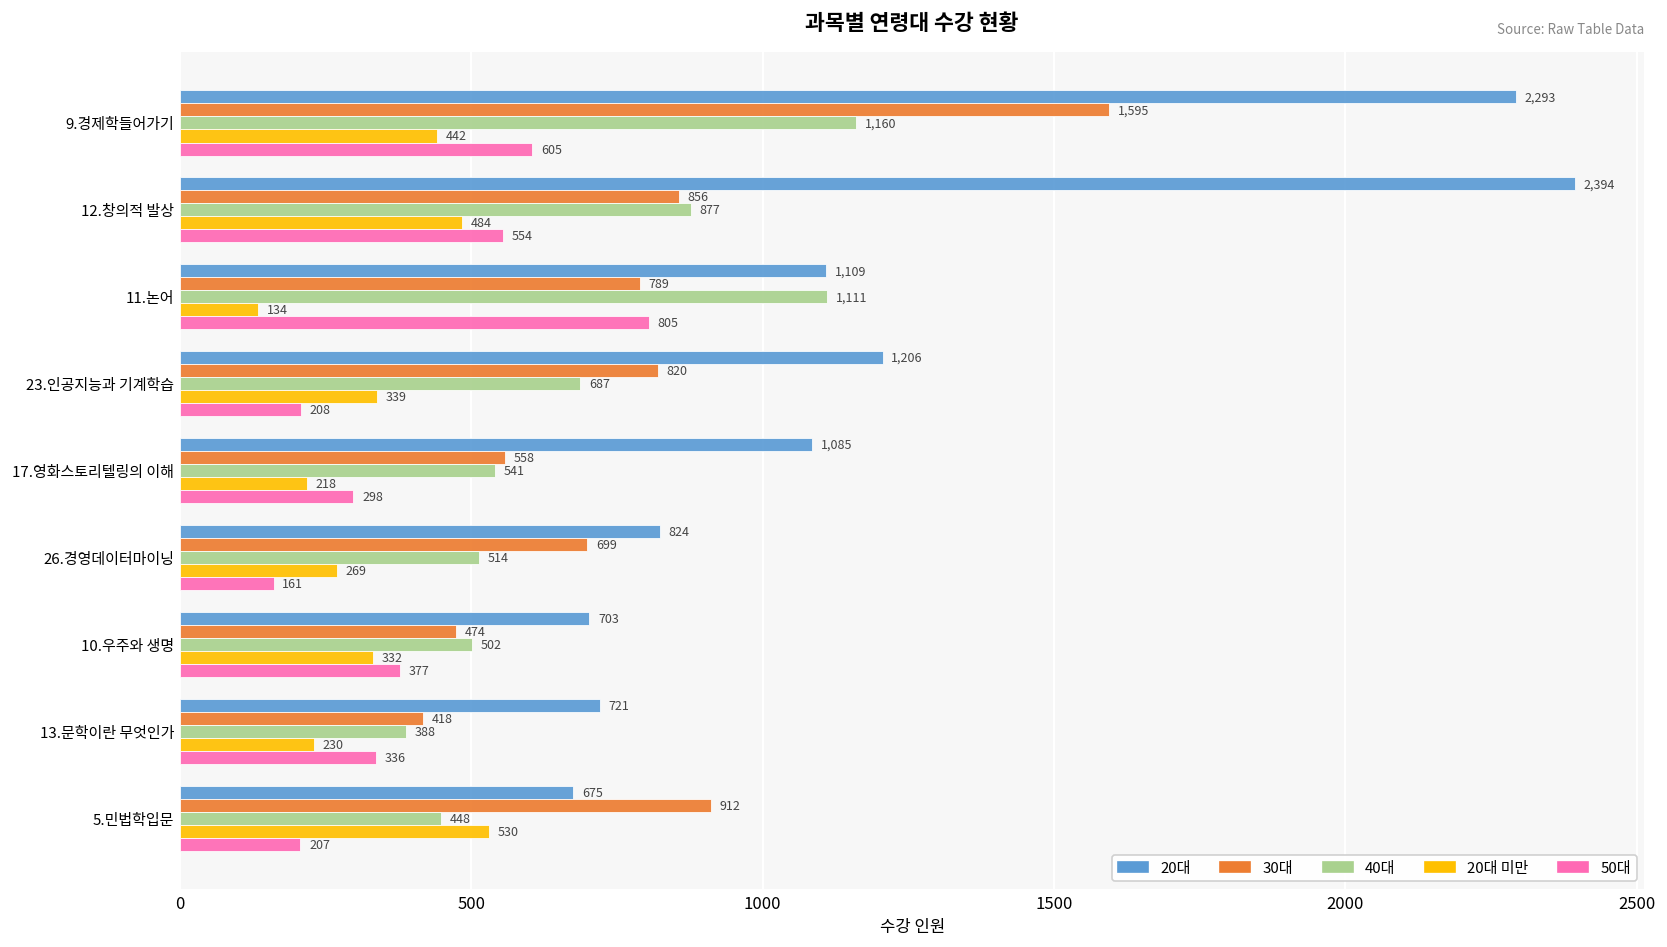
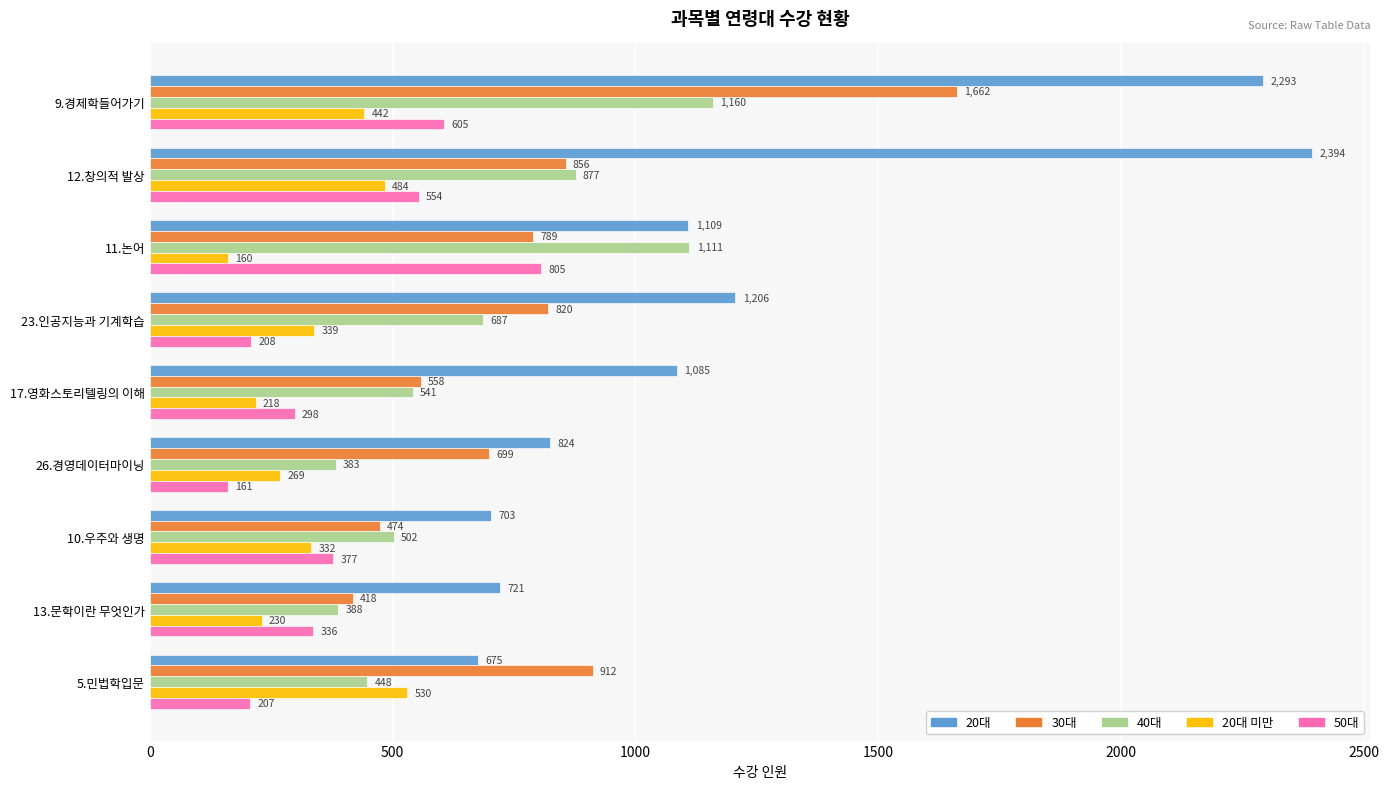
  {
    "20대": {
      "9.경제학들어가기": "2,293",
      "12.창의적 발상": "2,394",
      "11.논어": "1,109",
      "23.인공지능과 기계학습": "1,206",
      "17.영화스토리텔링의 이해": "1,085",
      "26.경영데이터마이닝": "824",
      "10.우주와 생명": "703",
      "13.문학이란 무엇인가": "721",
      "5.민법학입문": "675"
    },
    "30대": {
-     "9.경제학들어가기": "1,595",
+     "9.경제학들어가기": "1,662",
      "12.창의적 발상": "856",
      "11.논어": "789",
      "23.인공지능과 기계학습": "820",
      "17.영화스토리텔링의 이해": "558",
      "26.경영데이터마이닝": "699",
      "10.우주와 생명": "474",
      "13.문학이란 무엇인가": "418",
      "5.민법학입문": "912"
    },
    "40대": {
      "9.경제학들어가기": "1,160",
      "12.창의적 발상": "877",
      "11.논어": "1,111",
      "23.인공지능과 기계학습": "687",
      "17.영화스토리텔링의 이해": "541",
-     "26.경영데이터마이닝": "514",
+     "26.경영데이터마이닝": "383",
      "10.우주와 생명": "502",
      "13.문학이란 무엇인가": "388",
      "5.민법학입문": "448"
    },
    "20대 미만": {
      "9.경제학들어가기": "442",
      "12.창의적 발상": "484",
-     "11.논어": "134",
+     "11.논어": "160",
      "23.인공지능과 기계학습": "339",
      "17.영화스토리텔링의 이해": "218",
      "26.경영데이터마이닝": "269",
      "10.우주와 생명": "332",
      "13.문학이란 무엇인가": "230",
      "5.민법학입문": "530"
    },
    "50대": {
      "9.경제학들어가기": "605",
      "12.창의적 발상": "554",
      "11.논어": "805",
      "23.인공지능과 기계학습": "208",
      "17.영화스토리텔링의 이해": "298",
      "26.경영데이터마이닝": "161",
      "10.우주와 생명": "377",
      "13.문학이란 무엇인가": "336",
      "5.민법학입문": "207"
    }
  }
